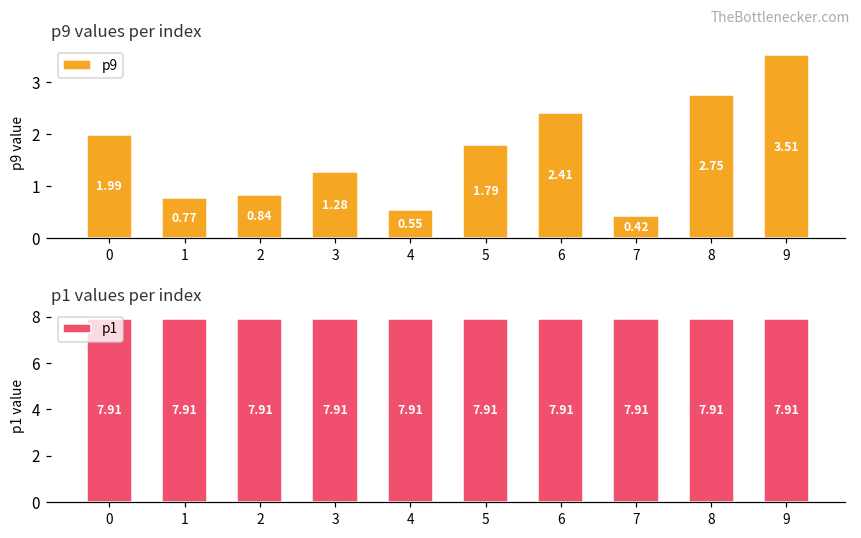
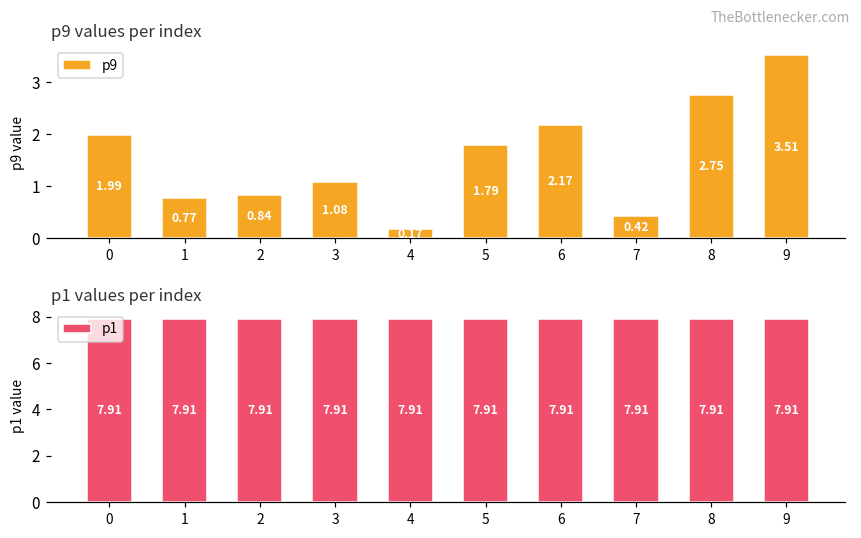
  {
    "p9 values per index": {
      "0": 1.99,
      "1": 0.77,
      "2": 0.84,
-     "3": 1.28,
-     "4": 0.55,
+     "3": 1.08,
+     "4": 0.17,
      "5": 1.79,
-     "6": 2.41,
+     "6": 2.17,
      "7": 0.42,
      "8": 2.75,
      "9": 3.51
    },
    "p1 values per index": {
      "1": 7.91,
      "2": 7.91,
      "3": 7.91,
      "4": 7.91,
      "5": 7.91,
      "6": 7.91,
      "7": 7.91,
      "8": 7.91,
      "9": 7.91
    }
  }
